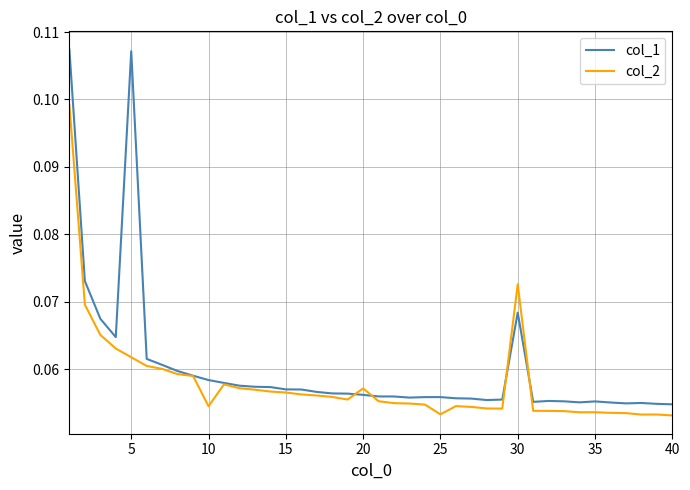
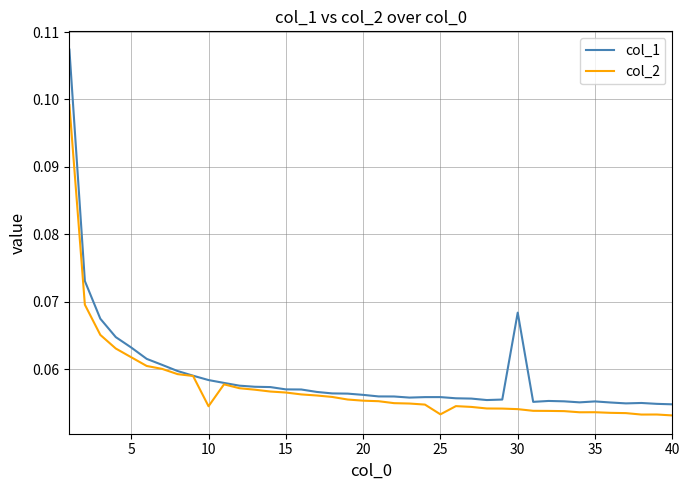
  {
    "col_1": {
-     "5": 0.107,
+     "5": 0.063,
      "10": 0.058,
      "15": 0.057,
      "20": 0.056,
      "25": 0.056,
      "30": 0.068,
      "35": 0.055,
      "40": 0.055
    },
    "col_2": {
      "5": 0.062,
      "10": 0.054,
      "15": 0.057,
-     "20": 0.057,
+     "20": 0.055,
      "25": 0.053,
-     "30": 0.073,
+     "30": 0.054,
      "35": 0.054,
      "40": 0.053
    }
  }
